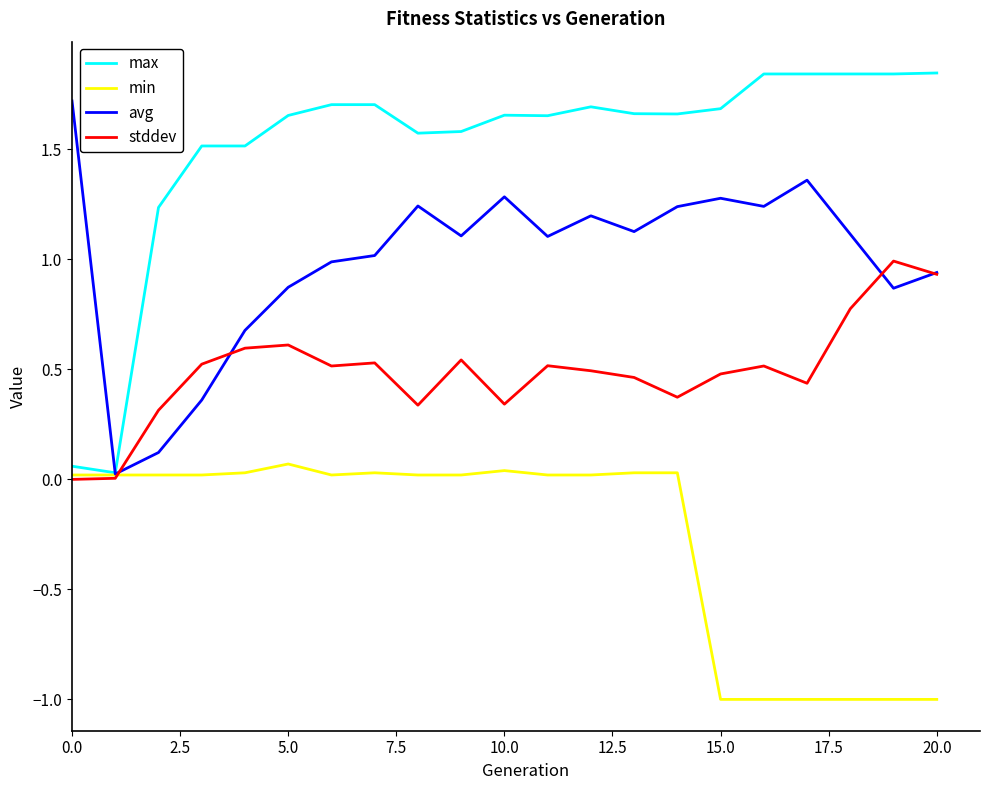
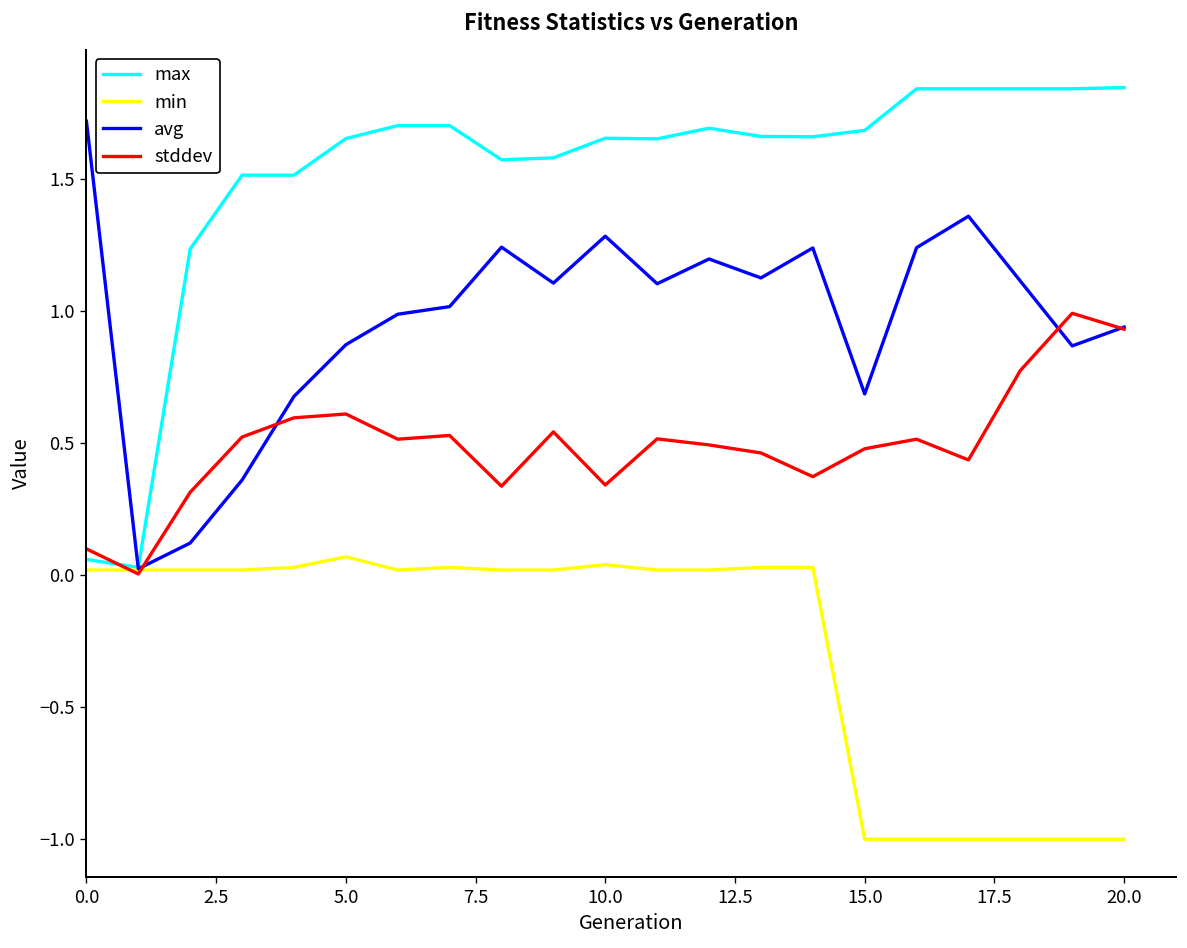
  {
    "max": {
      "0.0": 0.06,
      "5.0": 1.65,
      "10.0": 1.66,
      "15.0": 1.69,
      "20.0": 1.85
    },
    "min": {
      "0.0": 0.02,
      "5.0": 0.07,
      "10.0": 0.04,
      "15.0": -1.00,
      "20.0": -1.00
    },
    "avg": {
      "0.0": 1.72,
      "5.0": 0.87,
      "10.0": 1.28,
-     "15.0": 1.28
+     "15.0": 0.69
    },
    "stddev": {
-     "0.0": 0.0,
+     "0.0": 0.1,
      "5.0": 0.6,
      "10.0": 0.34,
      "15.0": 0.48
    }
  }
